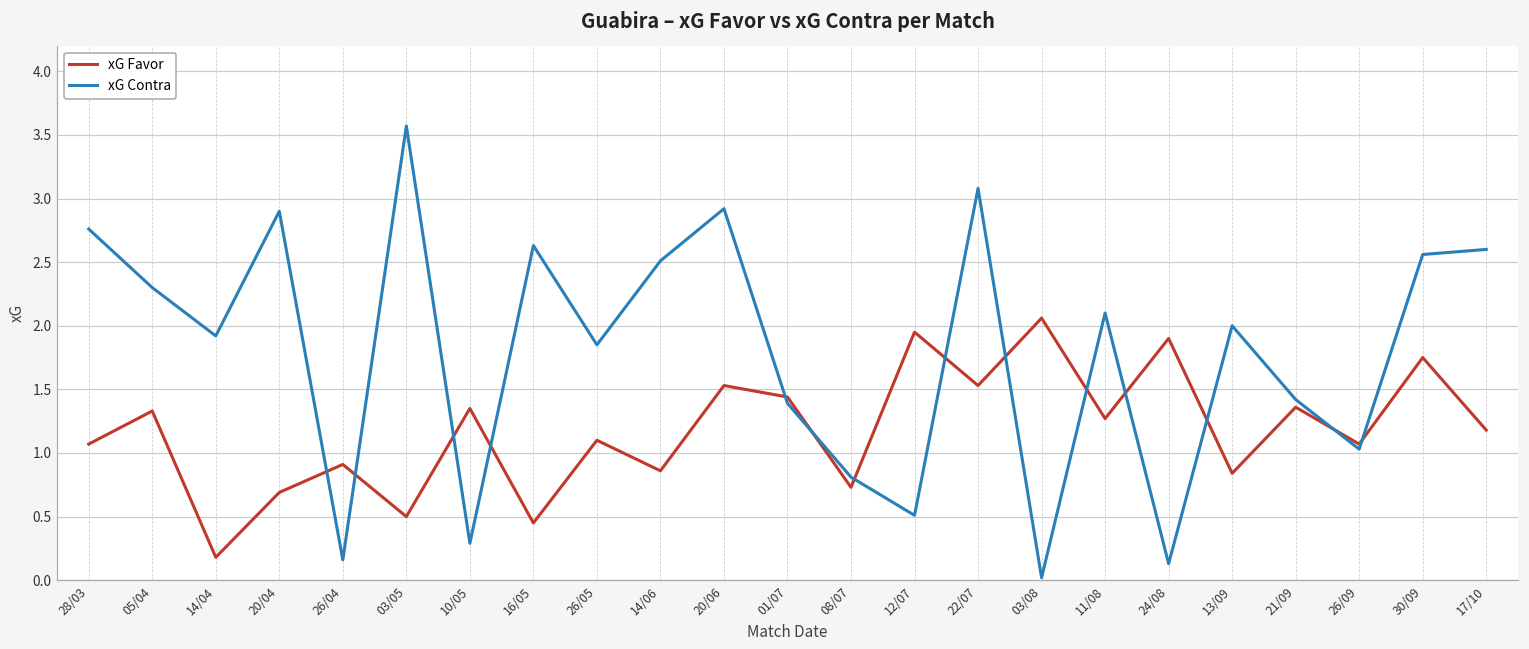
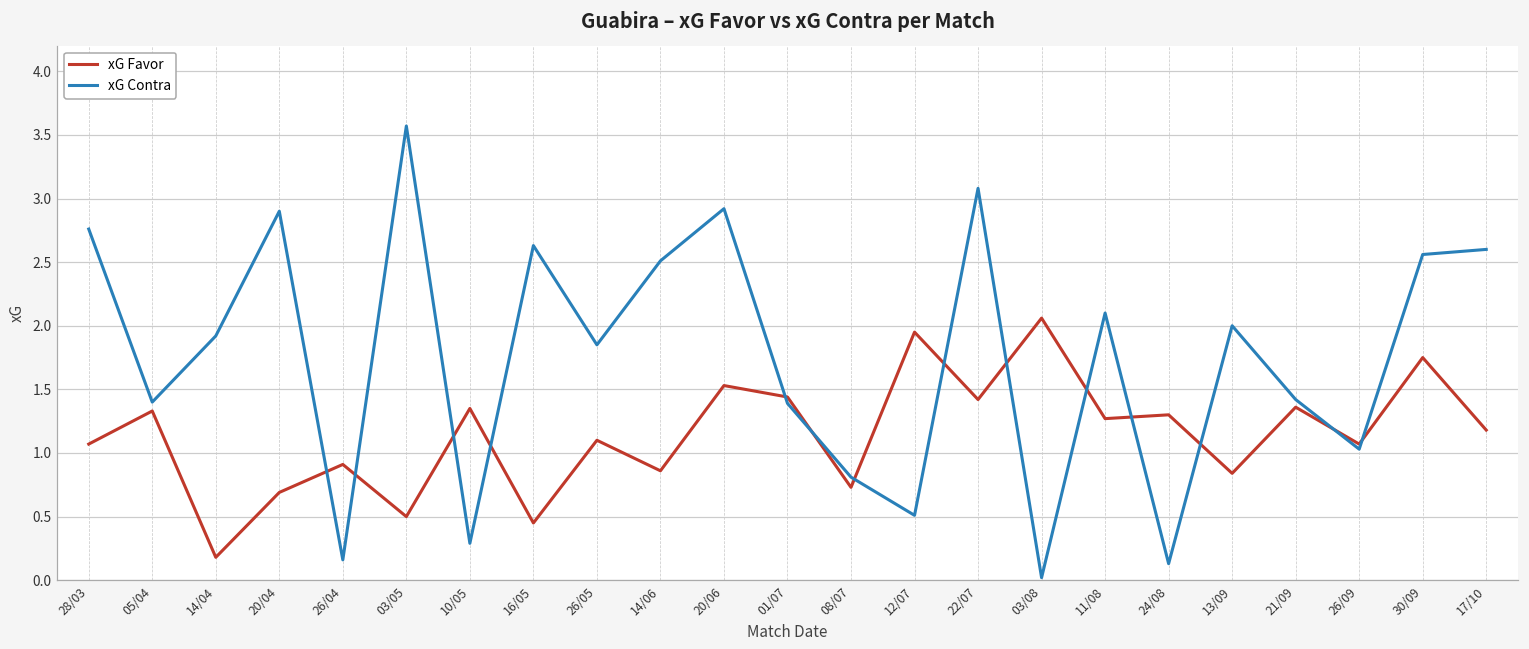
  {
    "xG Favor": {
      "28/03": 1.07,
      "05/04": 1.33,
      "14/04": 0.18,
      "20/04": 0.69,
      "26/04": 0.91,
      "03/05": 0.50,
      "10/05": 1.35,
      "16/05": 0.45,
      "26/05": 1.10,
      "14/06": 0.86,
      "20/06": 1.53,
      "01/07": 1.44,
      "08/07": 0.73,
      "12/07": 1.95,
-     "22/07": 1.53,
+     "22/07": 1.42,
      "03/08": 2.06,
      "11/08": 1.27,
-     "24/08": 1.9,
+     "24/08": 1.3,
      "13/09": 0.84,
      "21/09": 1.36,
      "26/09": 1.07,
      "30/09": 1.75,
      "17/10": 1.18
    },
    "xG Contra": {
      "28/03": 2.76,
-     "05/04": 2.3,
+     "05/04": 1.4,
      "14/04": 1.9,
      "20/04": 2.9,
      "26/04": 0.16,
      "03/05": 3.57,
      "10/05": 0.3,
      "16/05": 2.63,
      "26/05": 1.85,
      "14/06": 2.5,
      "20/06": 2.9,
      "01/07": 1.4,
      "08/07": 0.8,
      "12/07": 0.5,
      "22/07": 3.1,
      "03/08": 0.0,
      "11/08": 2.1,
      "24/08": 0.13,
      "13/09": 2.0,
      "21/09": 1.4,
      "26/09": 1.03,
      "30/09": 2.56,
      "17/10": 2.6
    }
  }
